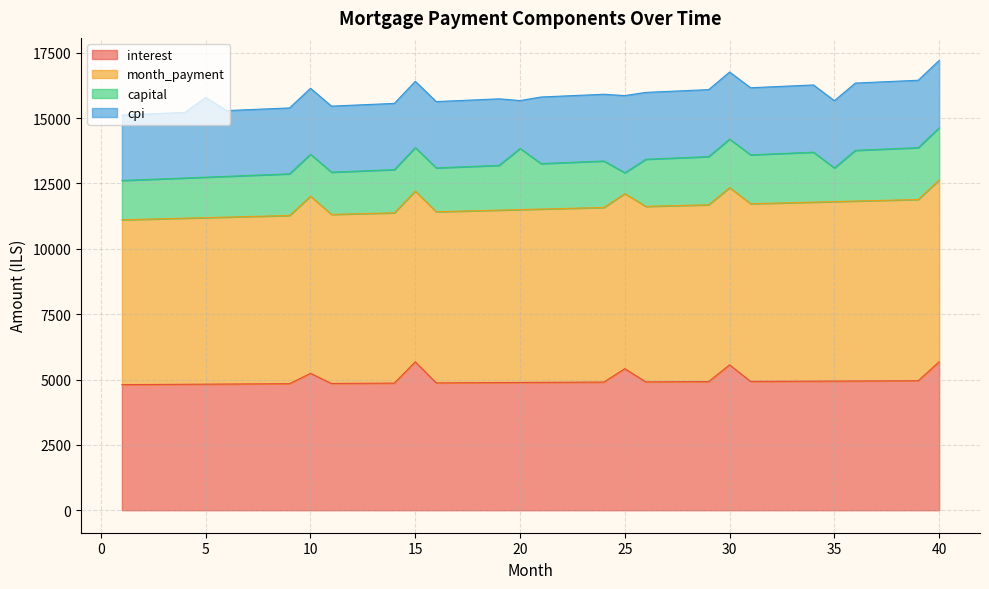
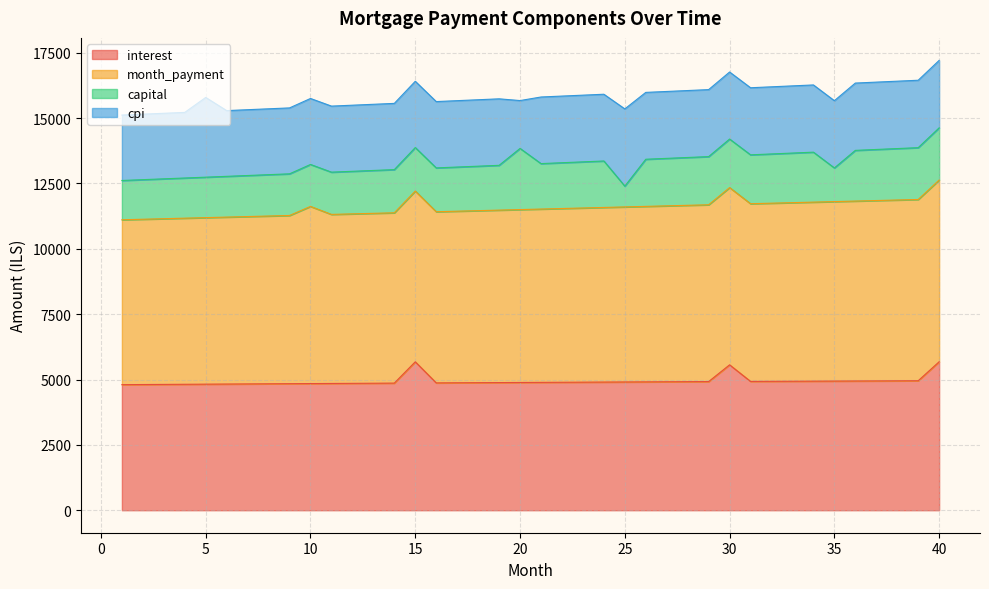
  {
    "interest": {
      "5": 4800,
-     "10": 5200,
+     "10": 4800,
      "15": 5700,
      "20": 4900,
-     "25": 5400,
+     "25": 4900,
      "30": 5600,
      "35": 4900,
      "40": 5700
    },
    "month_payment": {
      "5": 6400,
      "10": 6800,
      "15": 6500,
      "20": 6600,
      "25": 6700,
      "30": 6800,
      "35": 6900,
      "40": 7000
    },
    "capital": {
      "5": 1500,
      "10": 1600,
      "15": 1700,
      "20": 2300,
      "25": 800,
      "30": 1900,
      "35": 1300,
      "40": 2000
    },
    "cpi": {
      "10": 2500,
      "15": 2500,
      "20": 1800,
      "25": 3000,
      "30": 2600,
      "35": 2600,
      "40": 2600
    }
  }
